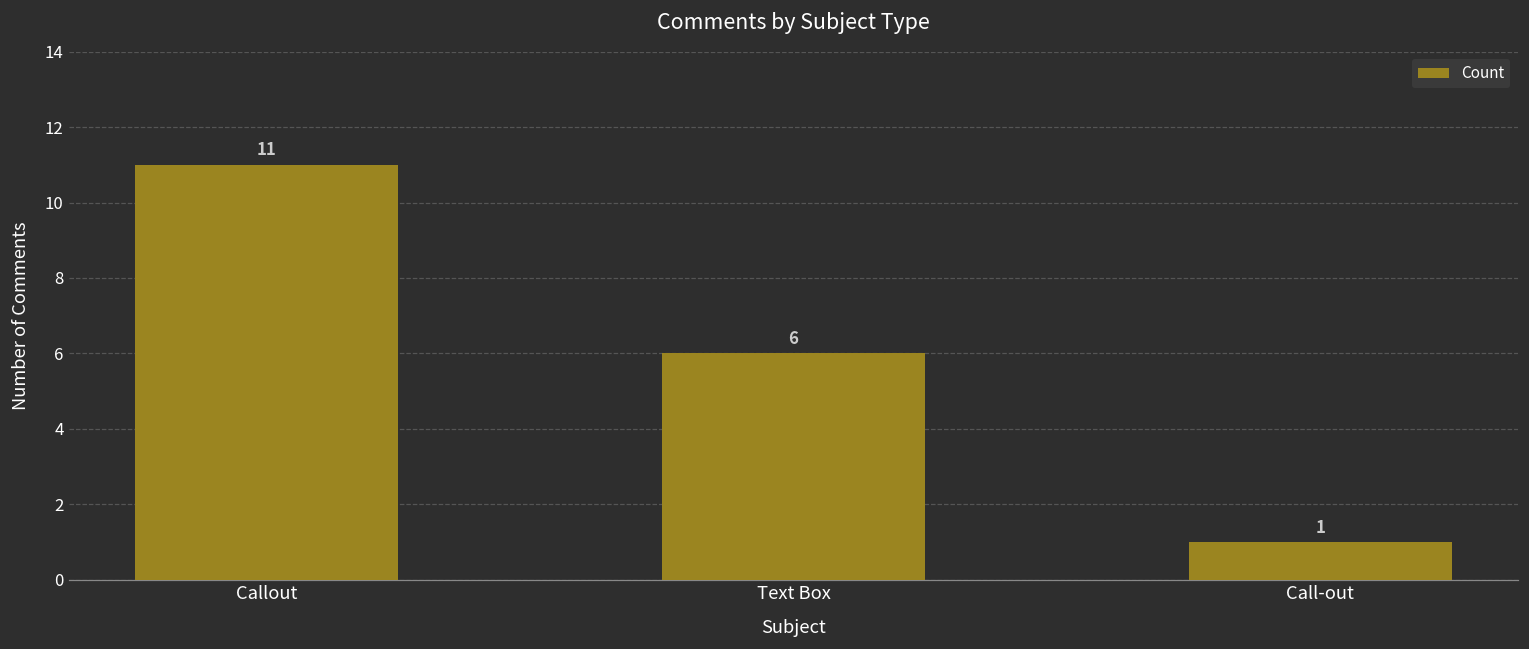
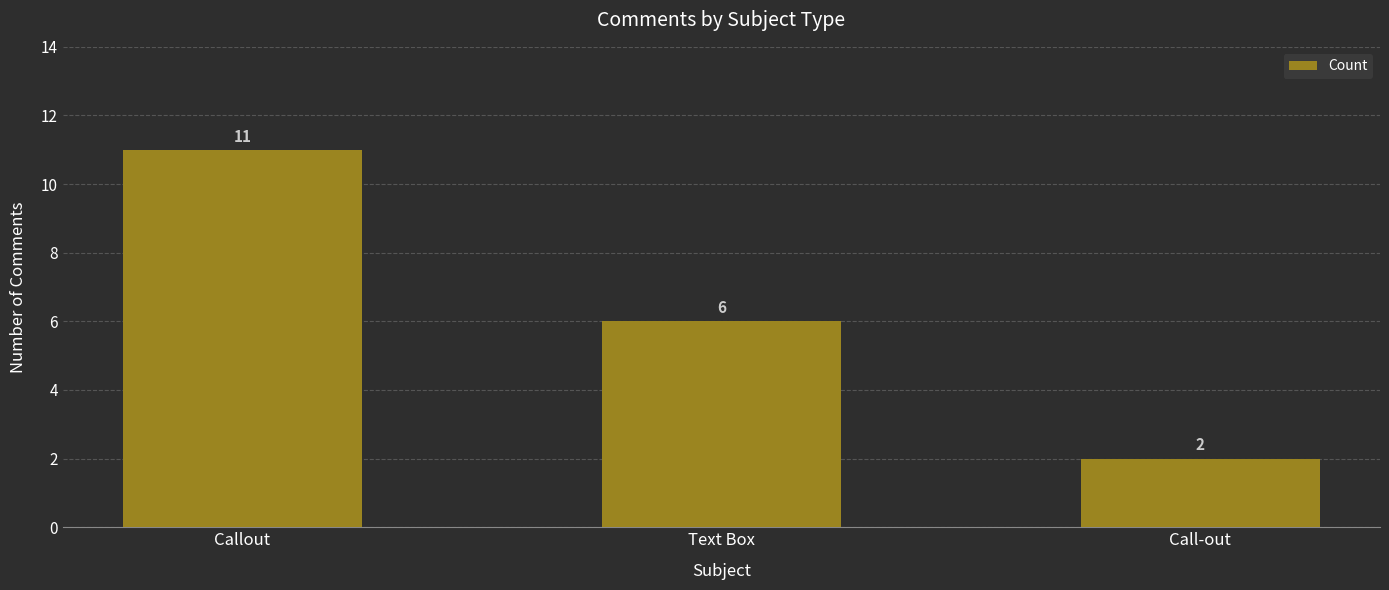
  {
    "Callout": 11,
    "Text Box": 6,
-   "Call-out": 1
+   "Call-out": 2
  }
